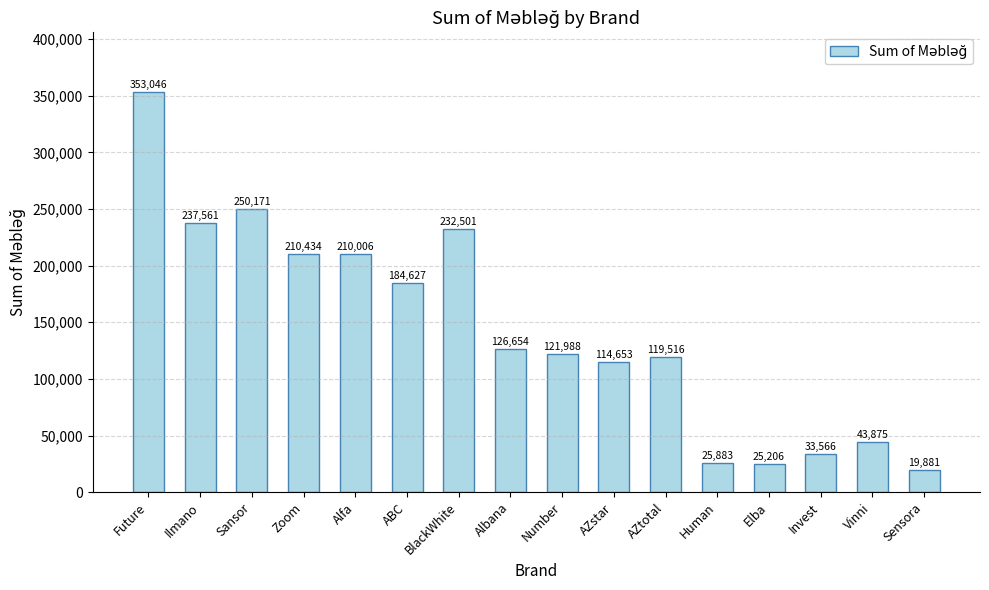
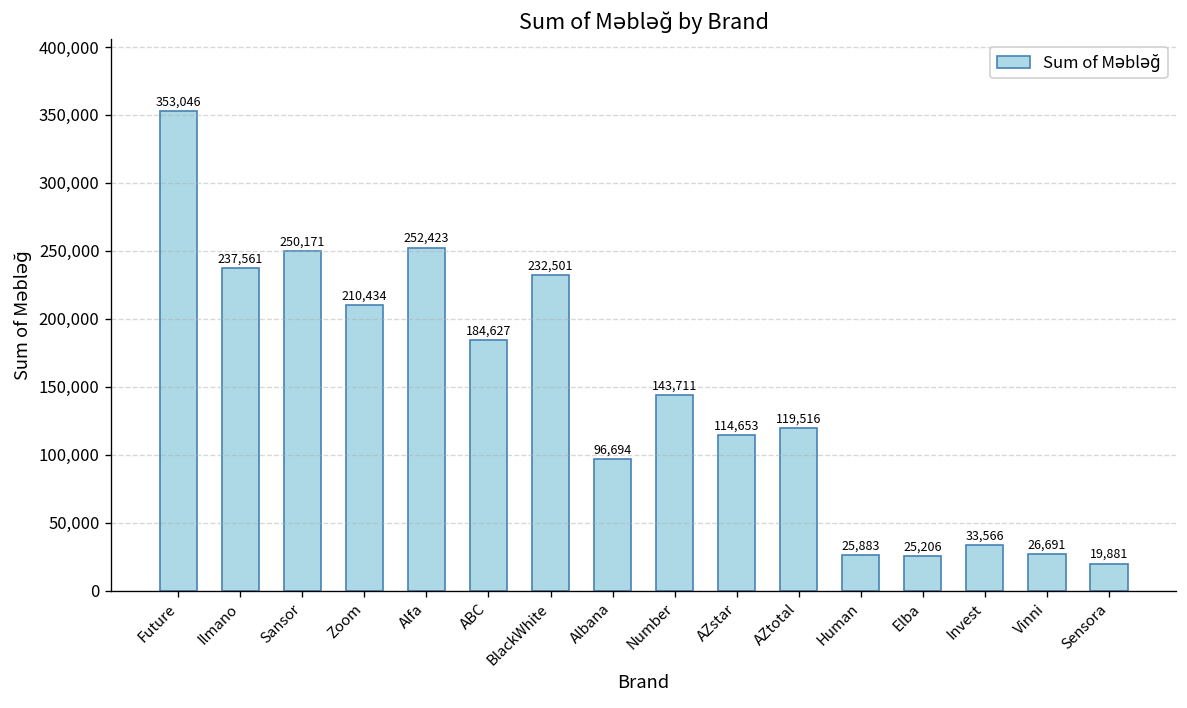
  {
    "Future": "353,046",
    "Ilmano": "237,561",
    "Sansor": "250,171",
    "Zoom": "210,434",
-   "Alfa": "210,006",
+   "Alfa": "252,423",
    "ABC": "184,627",
    "BlackWhite": "232,501",
-   "Albana": "126,654",
-   "Number": "121,988",
+   "Albana": "96,694",
+   "Number": "143,711",
    "AZstar": "114,653",
    "AZtotal": "119,516",
    "Human": "25,883",
    "Elba": "25,206",
    "Invest": "33,566",
-   "Vinni": "43,875",
+   "Vinni": "26,691",
    "Sensora": "19,881"
  }
